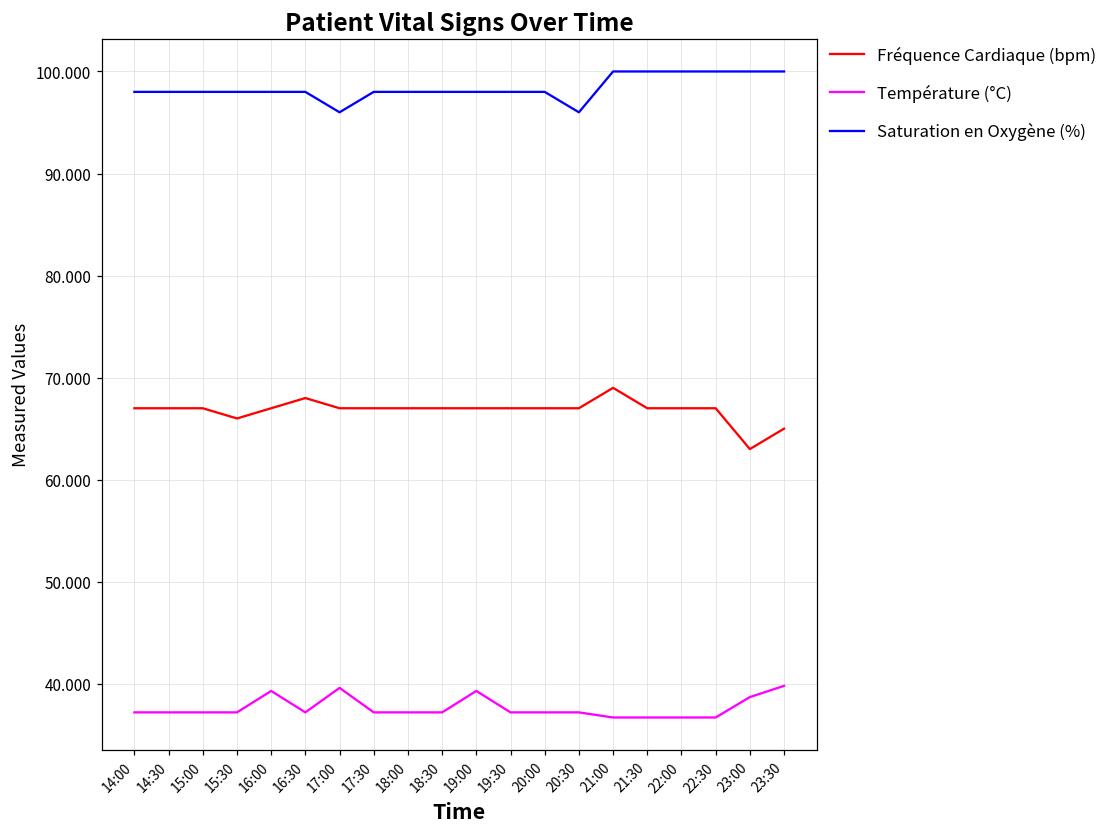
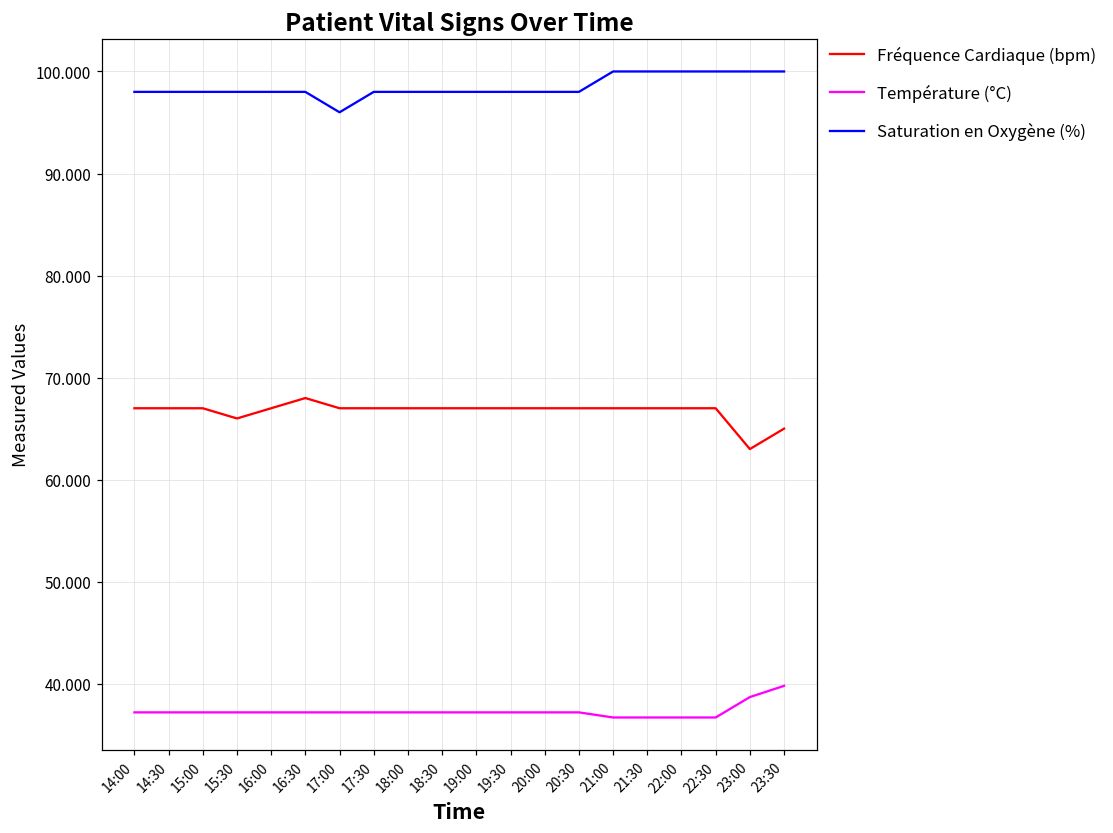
  {
    "Fréquence Cardiaque (bpm)": {
      "14:00": 67,
      "14:30": 67,
      "15:00": 67,
      "15:30": 66,
      "16:00": 67,
      "16:30": 68,
      "17:00": 67,
      "17:30": 67,
      "18:00": 67,
      "18:30": 67,
      "19:00": 67,
      "19:30": 67,
      "20:00": 67,
      "20:30": 67,
-     "21:00": 69,
+     "21:00": 67,
      "21:30": 67,
      "22:00": 67,
      "22:30": 67,
      "23:00": 63,
      "23:30": 65
    },
    "Température (°C)": {
      "14:00": 37,
      "14:30": 37,
      "15:00": 37,
      "15:30": 37,
-     "16:00": 39,
+     "16:00": 37,
      "16:30": 37,
-     "17:00": 40,
+     "17:00": 37,
      "17:30": 37,
      "18:00": 37,
      "18:30": 37,
-     "19:00": 39,
+     "19:00": 37,
      "19:30": 37,
      "20:00": 37,
      "20:30": 37,
      "21:00": 37,
      "21:30": 37,
      "22:00": 37,
      "22:30": 37,
      "23:00": 39,
      "23:30": 40
    },
    "Saturation en Oxygène (%)": {
      "14:00": 98,
      "14:30": 98,
      "15:00": 98,
      "15:30": 98,
      "16:00": 98,
      "16:30": 98,
      "17:00": 96,
      "17:30": 98,
      "18:00": 98,
      "18:30": 98,
      "19:00": 98,
      "19:30": 98,
      "20:00": 98,
-     "20:30": 96,
+     "20:30": 98,
      "21:00": 100,
      "21:30": 100,
      "22:00": 100,
      "22:30": 100,
      "23:00": 100,
      "23:30": 100
    }
  }
